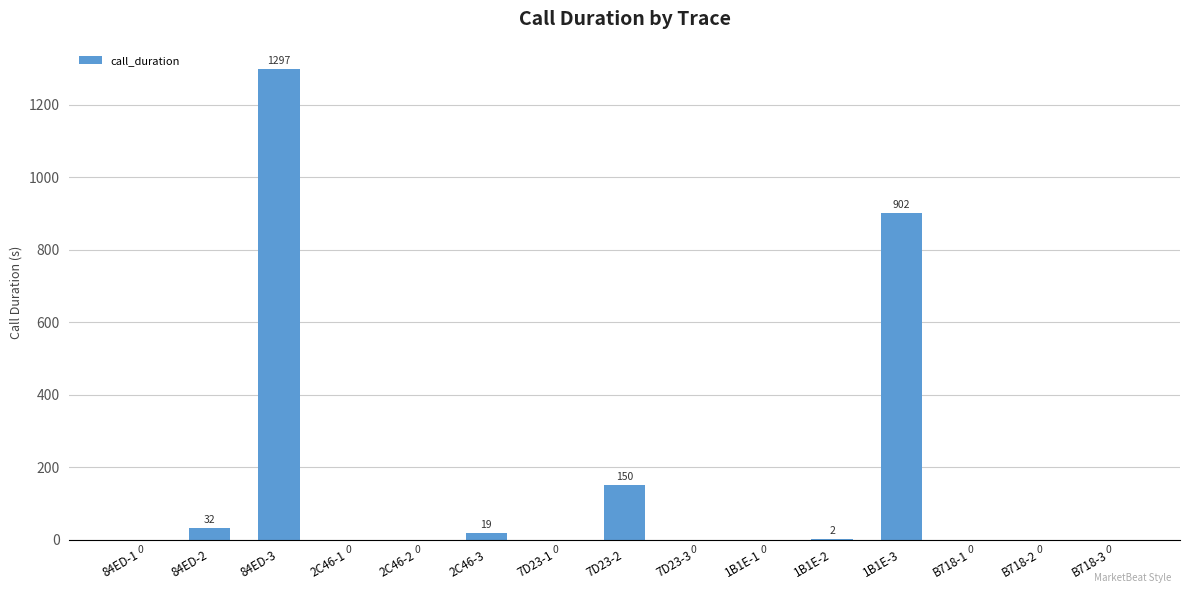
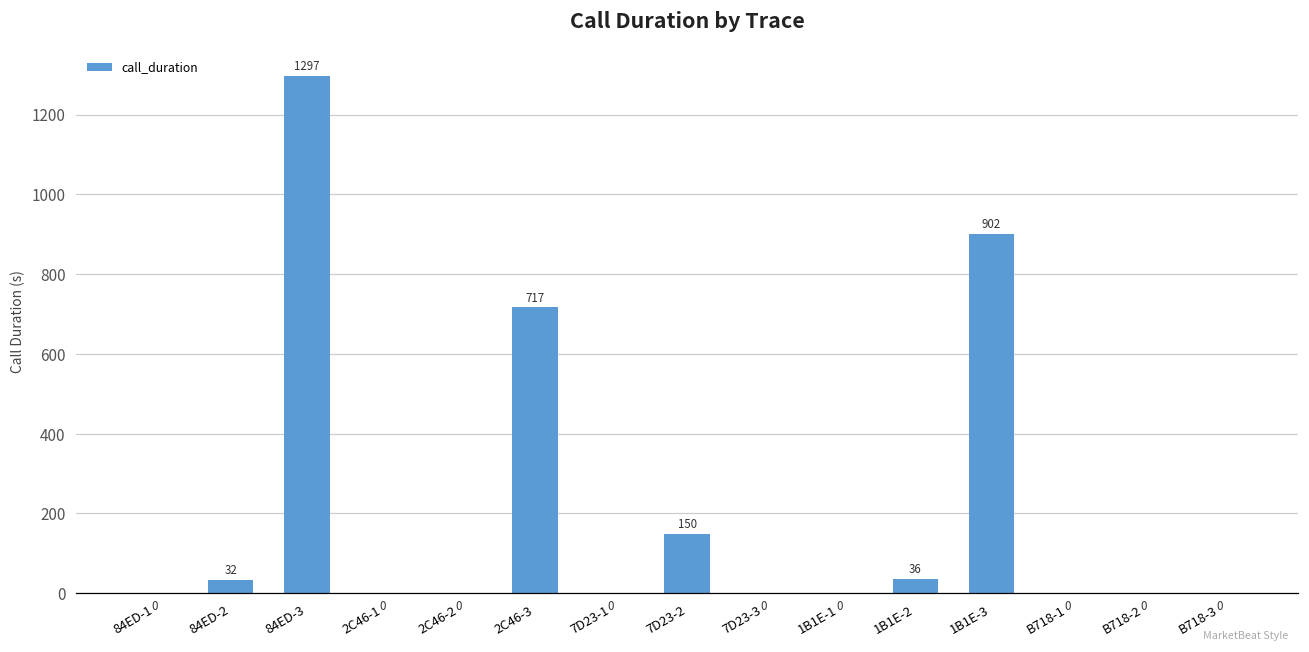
  {
    "84ED-1": 0,
    "84ED-2": 32,
    "84ED-3": 1297,
    "2C46-1": 0,
    "2C46-2": 0,
-   "2C46-3": 19,
+   "2C46-3": 717,
    "7D23-1": 0,
    "7D23-2": 150,
    "7D23-3": 0,
    "1B1E-1": 0,
-   "1B1E-2": 2,
+   "1B1E-2": 36,
    "1B1E-3": 902,
    "B718-1": 0,
    "B718-2": 0,
    "B718-3": 0
  }
